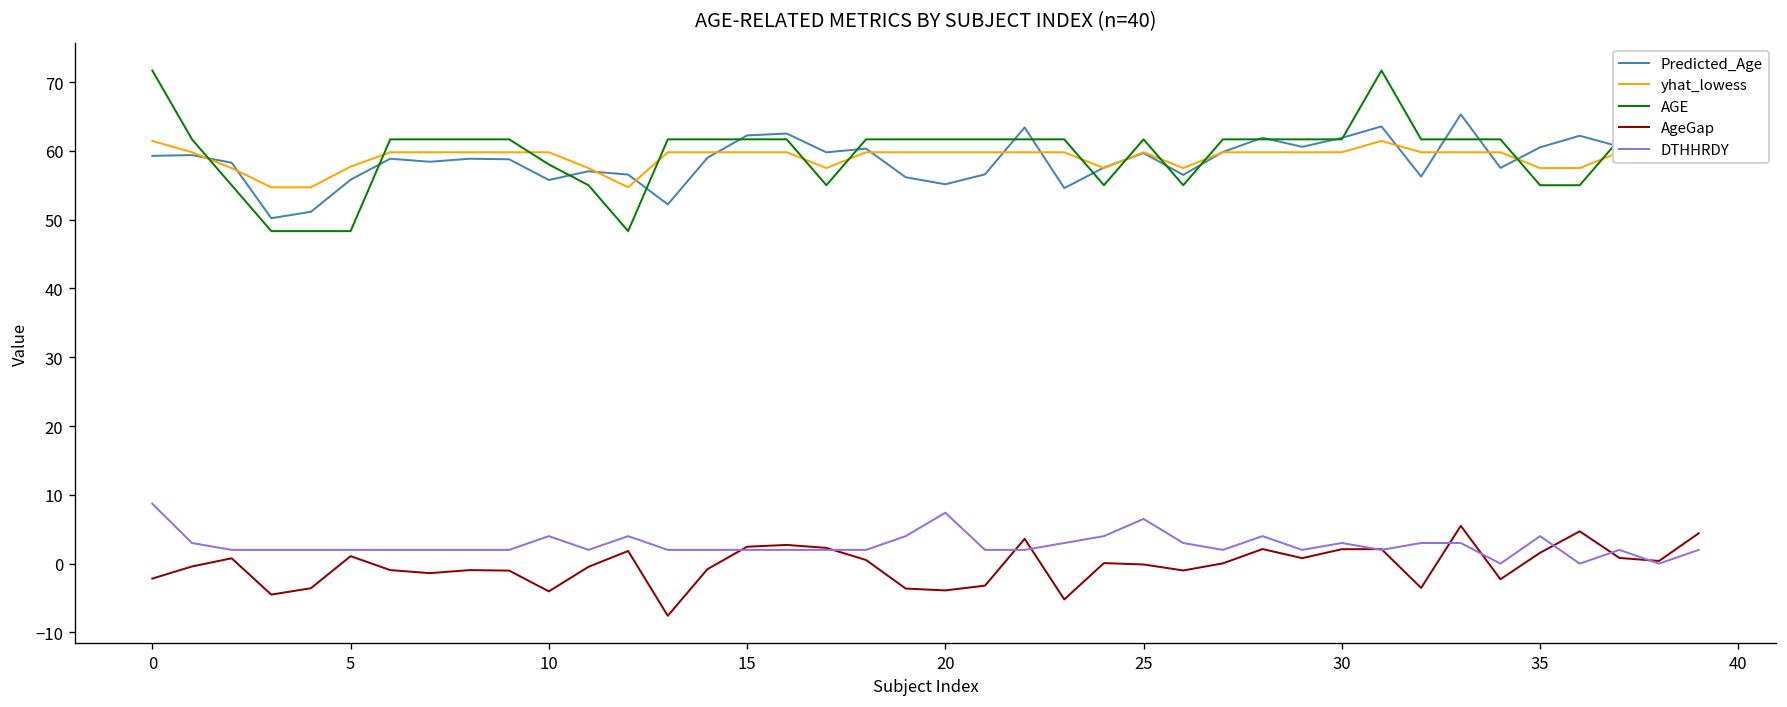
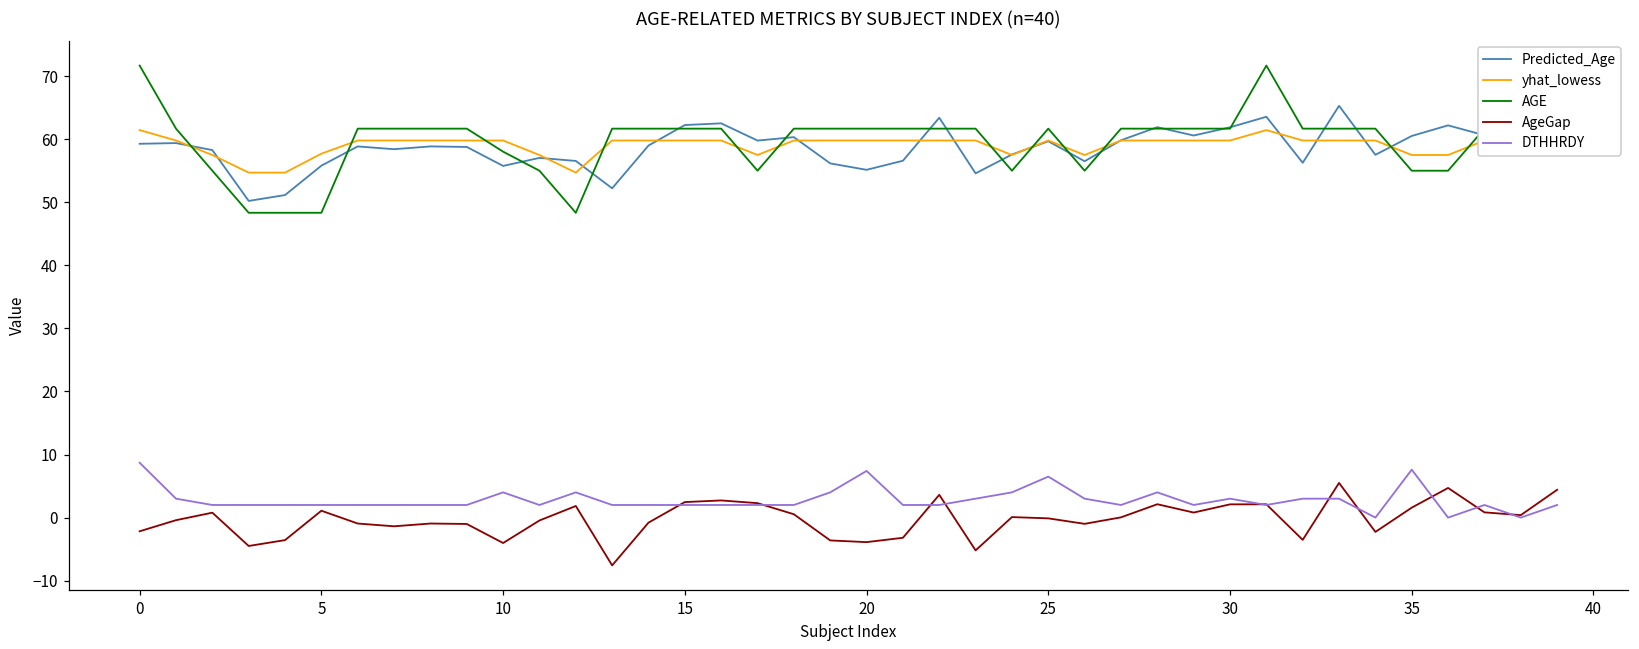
  {
    "Predicted_Age": {
      "0": 59,
      "5": 56,
      "10": 56,
      "15": 62,
      "20": 55,
      "35": 61
    },
    "yhat_lowess": {
      "0": 61,
      "5": 58,
      "10": 60,
      "15": 60,
      "20": 60,
      "30": 60,
      "35": 57
    },
    "AGE": {
      "0": 72,
      "5": 48,
      "10": 58,
      "15": 62,
      "20": 62,
      "25": 62,
      "35": 55
    },
    "AgeGap": {
      "0": -2,
      "5": 1,
      "10": -4,
      "15": 2,
      "20": -4,
      "25": 0,
      "30": 2,
      "35": 2
    },
    "DTHHRDY": {
      "0": 9,
      "5": 2,
      "10": 4,
      "15": 2,
      "20": 7,
      "25": 7,
      "30": 3,
-     "35": 4
+     "35": 8
    }
  }
